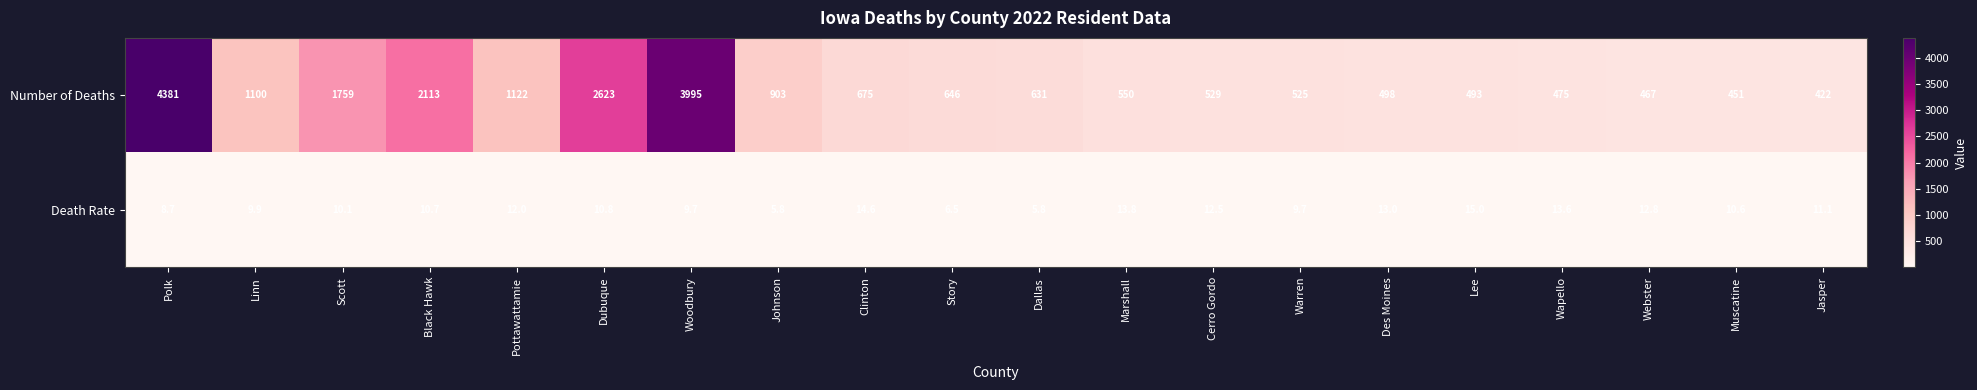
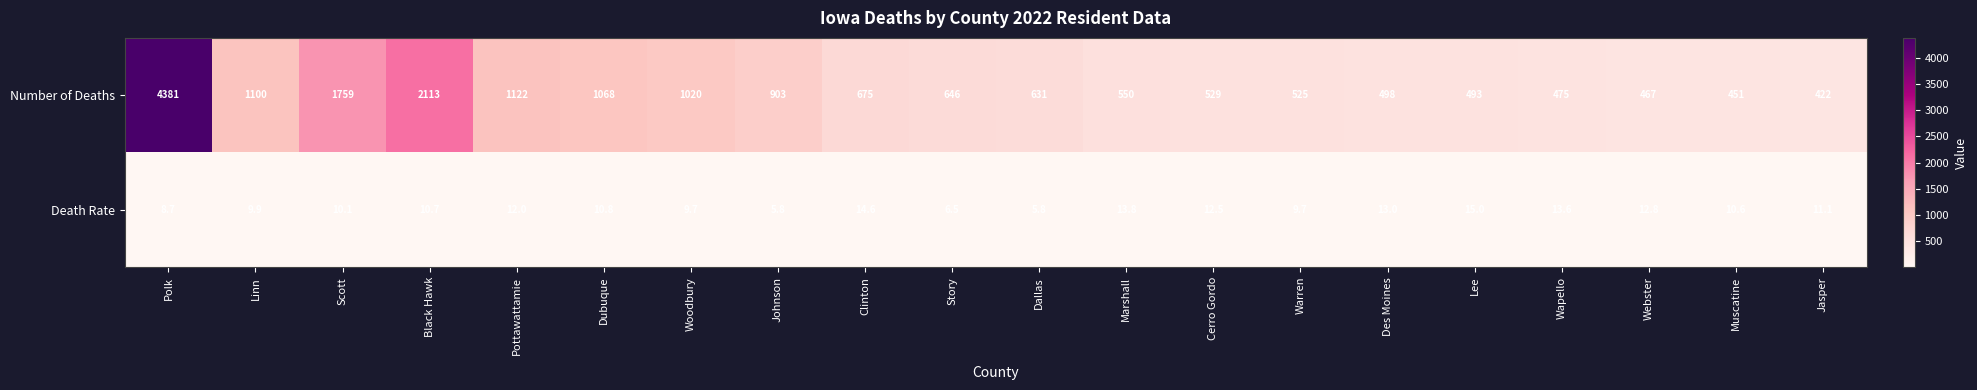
  {
    "Number of Deaths": {
      "Polk": 4381,
      "Linn": 1100,
      "Scott": 1759,
      "Black Hawk": 2113,
      "Pottawattamie": 1122,
-     "Dubuque": 2623,
-     "Woodbury": 3995,
+     "Dubuque": 1068,
+     "Woodbury": 1020,
      "Johnson": 903
    }
  }
